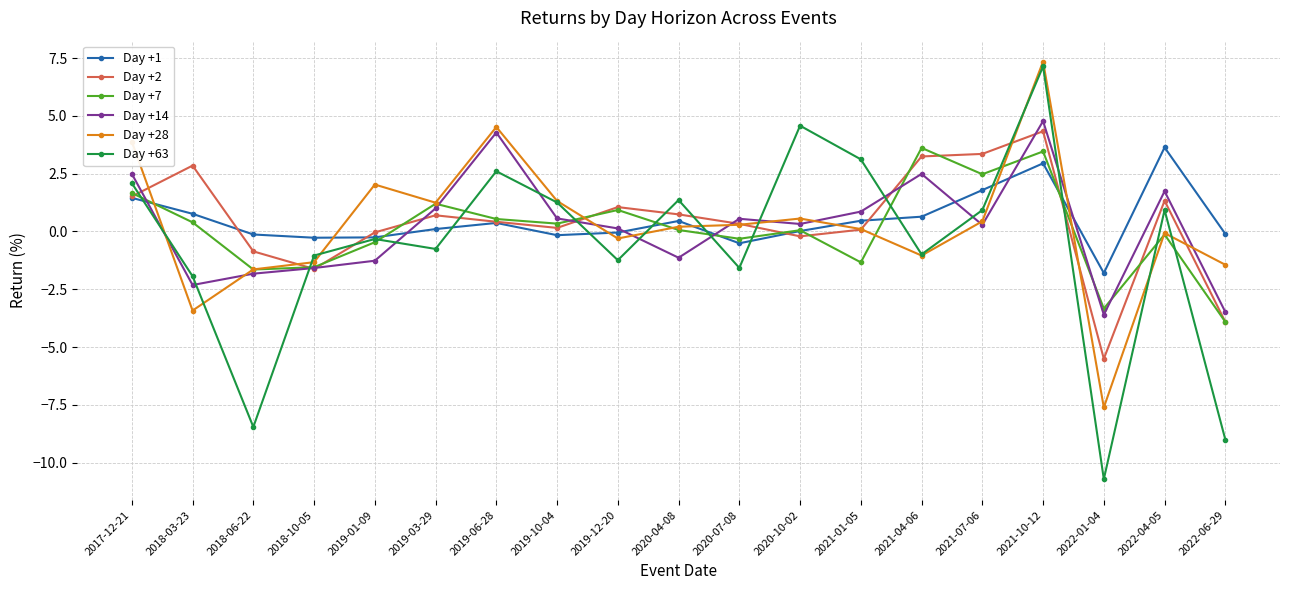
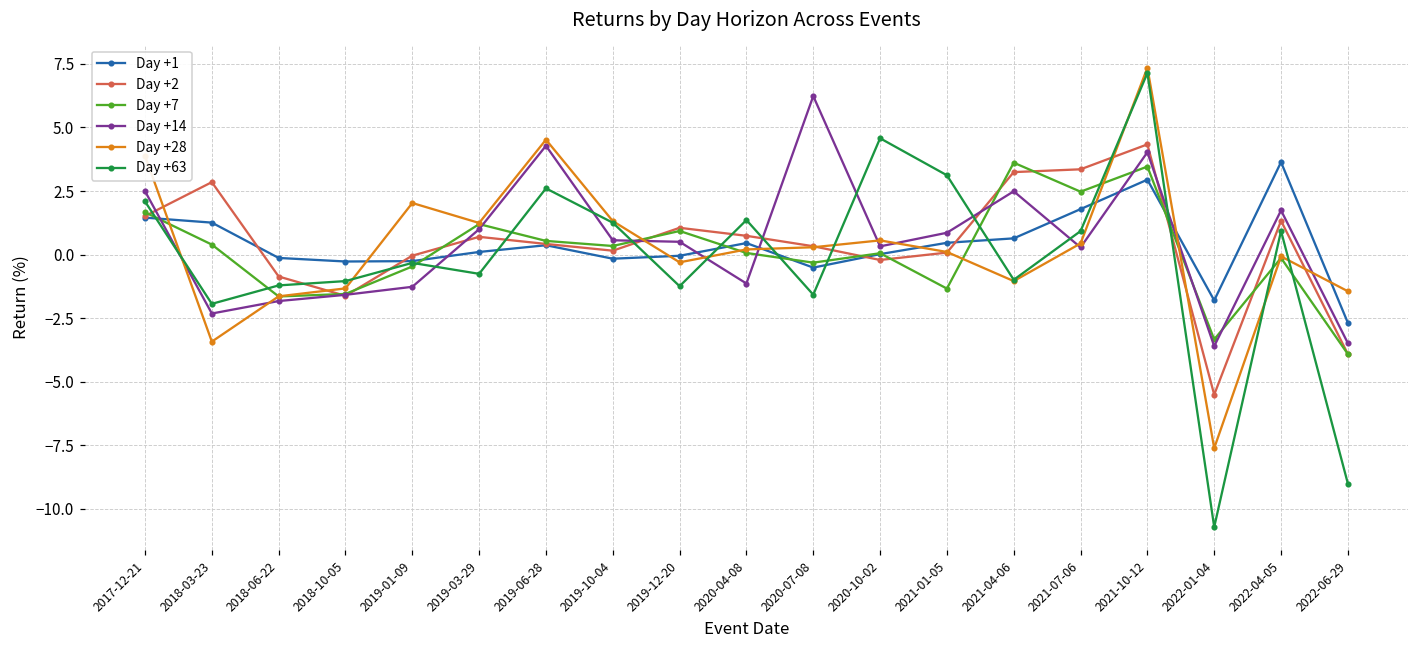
  {
    "Day +1": {
-     "2018-03-23": 0.8,
+     "2018-03-23": 1.3,
      "2018-06-22": -0.1,
      "2018-10-05": -0.3,
      "2019-03-29": 0.1,
      "2019-10-04": -0.2,
      "2019-12-20": 0.0,
      "2020-04-08": 0.5,
      "2020-07-08": -0.5,
      "2021-01-05": 0.5,
      "2021-04-06": 0.6,
      "2021-07-06": 1.8,
      "2021-10-12": 2.9,
      "2022-01-04": -1.8,
      "2022-04-05": 3.6,
-     "2022-06-29": -0.1
+     "2022-06-29": -2.7
    },
    "Day +2": {
      "2018-03-23": 2.9,
      "2018-06-22": -0.9,
      "2019-01-09": 0.0,
      "2019-03-29": 0.7,
      "2019-10-04": 0.2,
      "2019-12-20": 1.1,
      "2020-04-08": 0.7,
      "2020-10-02": -0.2,
      "2021-04-06": 3.2,
      "2021-07-06": 3.4,
      "2021-10-12": 4.3,
      "2022-01-04": -5.5,
      "2022-04-05": 1.3
    },
    "Day +7": {
      "2017-12-21": 1.7,
      "2018-03-23": 0.4,
      "2019-01-09": -0.5,
      "2019-06-28": 0.5,
      "2019-10-04": 0.3,
      "2019-12-20": 0.9,
      "2020-04-08": 0.1,
      "2020-07-08": -0.3,
      "2021-01-05": -1.3,
      "2021-04-06": 3.6,
      "2021-07-06": 2.5,
      "2021-10-12": 3.5,
      "2022-01-04": -3.3
    },
    "Day +14": {
      "2017-12-21": 2.5,
      "2018-03-23": -2.3,
      "2018-06-22": -1.8,
      "2019-01-09": -1.3,
      "2019-03-29": 1.0,
      "2019-06-28": 4.3,
      "2019-10-04": 0.6,
-     "2019-12-20": 0.1,
+     "2019-12-20": 0.5,
      "2020-04-08": -1.1,
-     "2020-07-08": 0.5,
+     "2020-07-08": 6.2,
      "2020-10-02": 0.3,
      "2021-01-05": 0.9,
      "2021-04-06": 2.5,
      "2021-07-06": 0.3,
-     "2021-10-12": 4.8,
+     "2021-10-12": 4.0,
      "2022-01-04": -3.6,
      "2022-04-05": 1.7,
      "2022-06-29": -3.5
    },
    "Day +28": {
      "2018-03-23": -3.4,
      "2018-10-05": -1.3,
      "2019-01-09": 2.0,
      "2019-06-28": 4.5,
      "2019-12-20": -0.3,
      "2020-04-08": 0.2,
      "2020-10-02": 0.6,
      "2021-07-06": 0.4,
      "2021-10-12": 7.3,
      "2022-01-04": -7.6,
      "2022-06-29": -1.4
    },
    "Day +63": {
      "2017-12-21": 2.1,
      "2018-03-23": -1.9,
-     "2018-06-22": -8.5,
+     "2018-06-22": -1.2,
      "2018-10-05": -1.0,
      "2019-03-29": -0.8,
      "2019-06-28": 2.6,
      "2019-12-20": -1.2,
      "2020-04-08": 1.4,
      "2020-07-08": -1.6,
      "2020-10-02": 4.6,
      "2021-01-05": 3.1,
      "2021-07-06": 0.9,
      "2021-10-12": 7.1,
      "2022-01-04": -10.7,
      "2022-04-05": 0.9,
      "2022-06-29": -9.0
    }
  }
